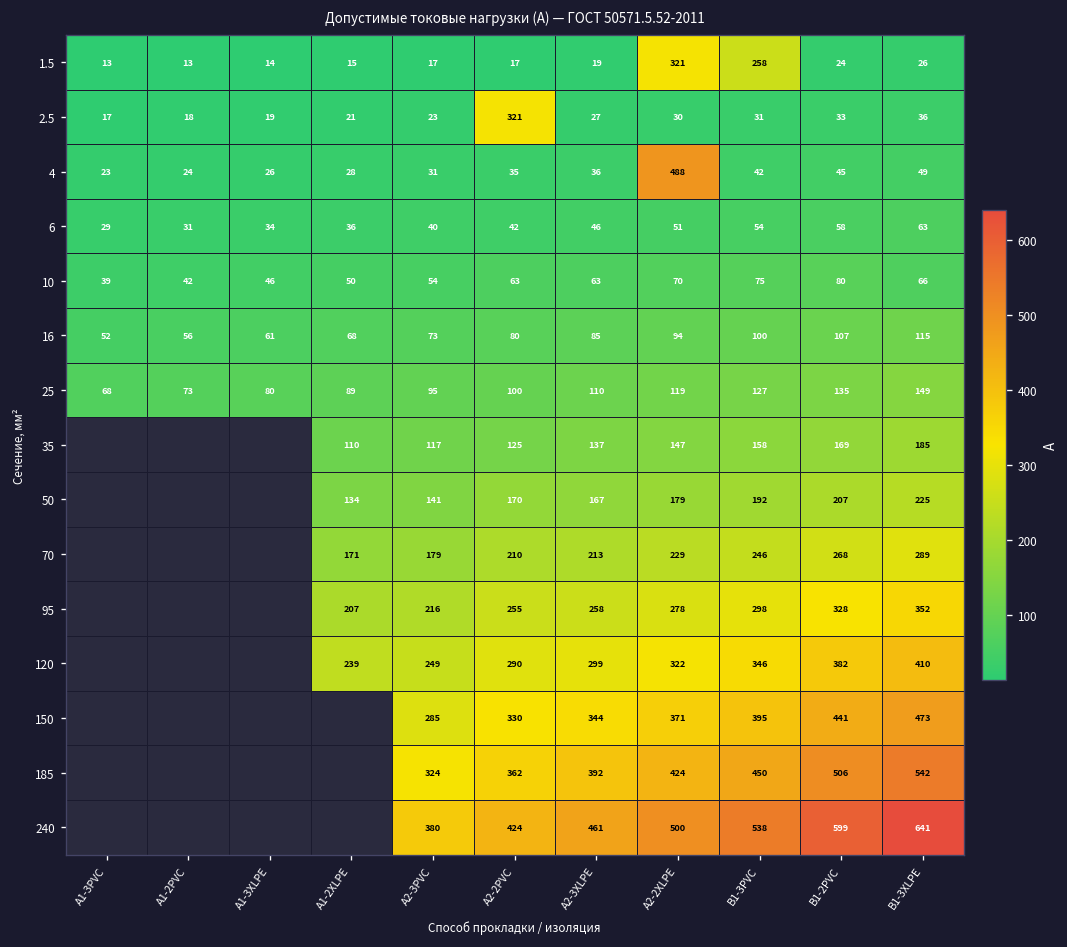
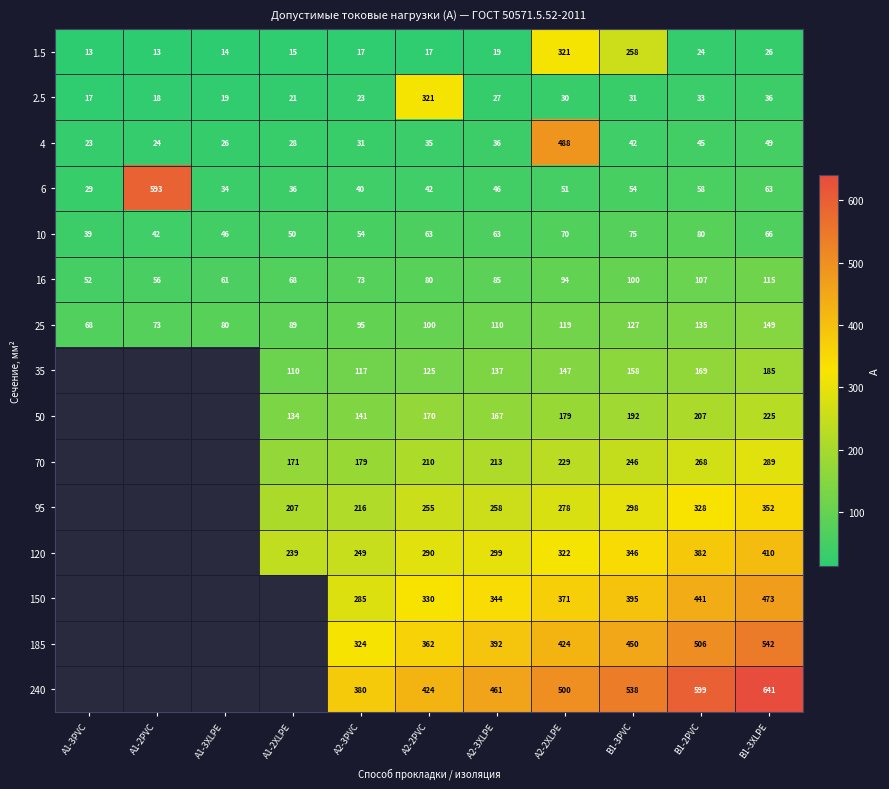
  {
    "1.5": {
      "A1-3PVC": 13,
      "A1-2PVC": 13,
      "A1-3XLPE": 14,
      "A1-2XLPE": 15,
      "A2-3PVC": 17,
      "A2-2PVC": 17,
      "A2-3XLPE": 19,
      "A2-2XLPE": 321,
      "B1-3PVC": 258,
      "B1-2PVC": 24,
      "B1-3XLPE": 26
    },
    "2.5": {
      "A1-3PVC": 17,
      "A1-2PVC": 18,
      "A1-3XLPE": 19,
      "A1-2XLPE": 21,
      "A2-3PVC": 23,
      "A2-2PVC": 321,
      "A2-3XLPE": 27,
      "A2-2XLPE": 30,
      "B1-3PVC": 31,
      "B1-2PVC": 33,
      "B1-3XLPE": 36
    },
    "4": {
      "A1-3PVC": 23,
      "A1-2PVC": 24,
      "A1-3XLPE": 26,
      "A1-2XLPE": 28,
      "A2-3PVC": 31,
      "A2-2PVC": 35,
      "A2-3XLPE": 36,
      "A2-2XLPE": 488,
      "B1-3PVC": 42,
      "B1-2PVC": 45,
      "B1-3XLPE": 49
    },
    "6": {
      "A1-3PVC": 29,
-     "A1-2PVC": 31,
+     "A1-2PVC": 593,
      "A1-3XLPE": 34,
      "A1-2XLPE": 36,
      "A2-3PVC": 40,
      "A2-2PVC": 42,
      "A2-3XLPE": 46,
      "A2-2XLPE": 51,
      "B1-3PVC": 54,
      "B1-2PVC": 58,
      "B1-3XLPE": 63
    },
    "10": {
      "A1-3PVC": 39,
      "A1-2PVC": 42,
      "A1-3XLPE": 46,
      "A1-2XLPE": 50,
      "A2-3PVC": 54,
      "A2-2PVC": 63,
      "A2-3XLPE": 63,
      "A2-2XLPE": 70,
      "B1-3PVC": 75,
      "B1-2PVC": 80,
      "B1-3XLPE": 66
    },
    "16": {
      "A1-3PVC": 52,
      "A1-2PVC": 56,
      "A1-3XLPE": 61,
      "A1-2XLPE": 68,
      "A2-3PVC": 73,
      "A2-2PVC": 80,
      "A2-3XLPE": 85,
      "A2-2XLPE": 94,
      "B1-3PVC": 100,
      "B1-2PVC": 107,
      "B1-3XLPE": 115
    },
    "25": {
      "A1-3PVC": 68,
      "A1-2PVC": 73,
      "A1-3XLPE": 80,
      "A1-2XLPE": 89,
      "A2-3PVC": 95,
      "A2-2PVC": 100,
      "A2-3XLPE": 110,
      "A2-2XLPE": 119,
      "B1-3PVC": 127,
      "B1-2PVC": 135,
      "B1-3XLPE": 149
    },
    "35": {
      "A1-2XLPE": 110,
      "A2-3PVC": 117,
      "A2-2PVC": 125,
      "A2-3XLPE": 137,
      "A2-2XLPE": 147,
      "B1-3PVC": 158,
      "B1-2PVC": 169,
      "B1-3XLPE": 185
    },
    "50": {
      "A1-2XLPE": 134,
      "A2-3PVC": 141,
      "A2-2PVC": 170,
      "A2-3XLPE": 167,
      "A2-2XLPE": 179,
      "B1-3PVC": 192,
      "B1-2PVC": 207,
      "B1-3XLPE": 225
    },
    "70": {
      "A1-2XLPE": 171,
      "A2-3PVC": 179,
      "A2-2PVC": 210,
      "A2-3XLPE": 213,
      "A2-2XLPE": 229,
      "B1-3PVC": 246,
      "B1-2PVC": 268,
      "B1-3XLPE": 289
    },
    "95": {
      "A1-2XLPE": 207,
      "A2-3PVC": 216,
      "A2-2PVC": 255,
      "A2-3XLPE": 258,
      "A2-2XLPE": 278,
      "B1-3PVC": 298,
      "B1-2PVC": 328,
      "B1-3XLPE": 352
    },
    "120": {
      "A1-2XLPE": 239,
      "A2-3PVC": 249,
      "A2-2PVC": 290,
      "A2-3XLPE": 299,
      "A2-2XLPE": 322,
      "B1-3PVC": 346,
      "B1-2PVC": 382,
      "B1-3XLPE": 410
    },
    "150": {
      "A2-3PVC": 285,
      "A2-2PVC": 330,
      "A2-3XLPE": 344,
      "A2-2XLPE": 371,
      "B1-3PVC": 395,
      "B1-2PVC": 441,
      "B1-3XLPE": 473
    },
    "185": {
      "A2-3PVC": 324,
      "A2-2PVC": 362,
      "A2-3XLPE": 392,
      "A2-2XLPE": 424,
      "B1-3PVC": 450,
      "B1-2PVC": 506,
      "B1-3XLPE": 542
    },
    "240": {
      "A2-3PVC": 380,
      "A2-2PVC": 424,
      "A2-3XLPE": 461,
      "A2-2XLPE": 500,
      "B1-3PVC": 538,
      "B1-2PVC": 599,
      "B1-3XLPE": 641
    }
  }
